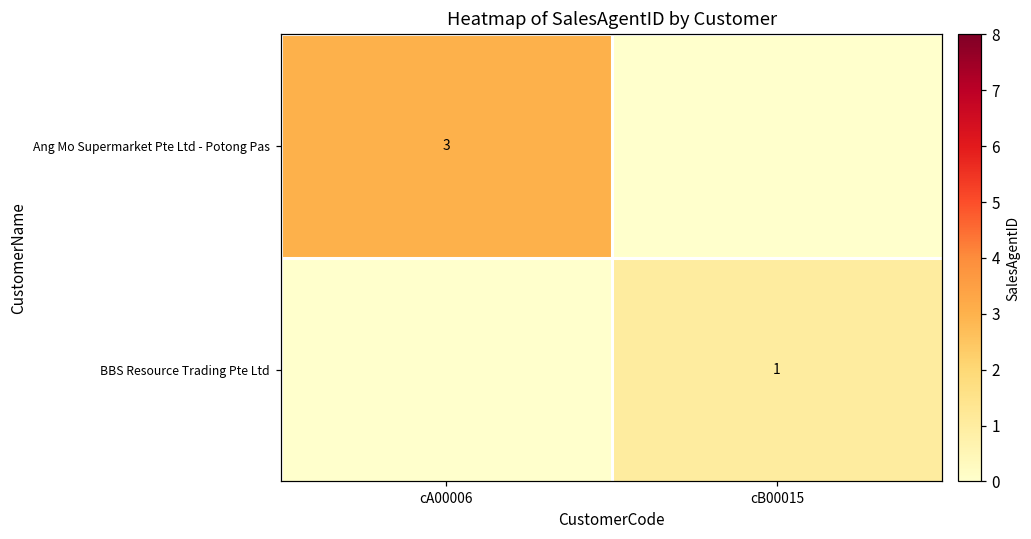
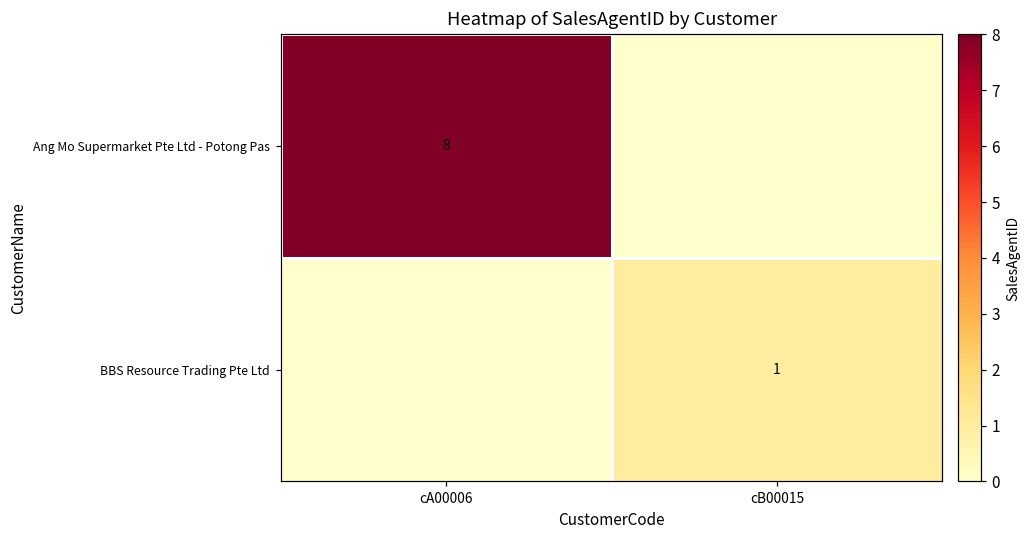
  {
    "Ang Mo Supermarket Pte Ltd - Potong Pas": {
-     "cA00006": 3
+     "cA00006": 8
    },
    "BBS Resource Trading Pte Ltd": {
      "cB00015": 1
    }
  }
